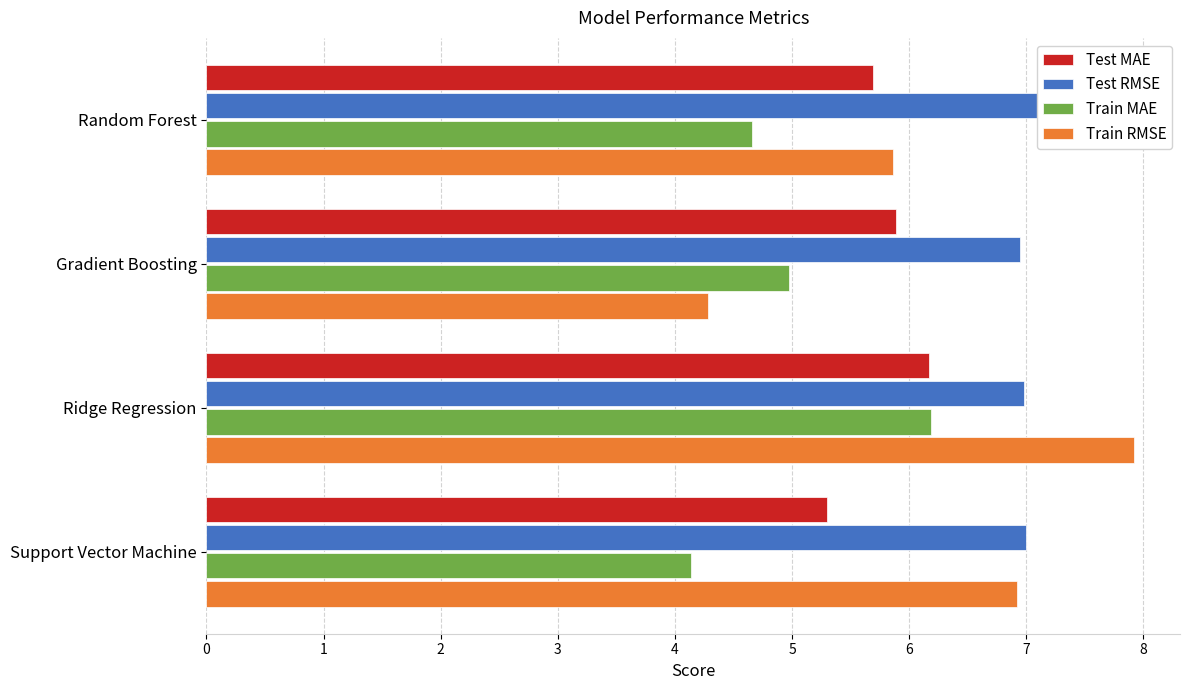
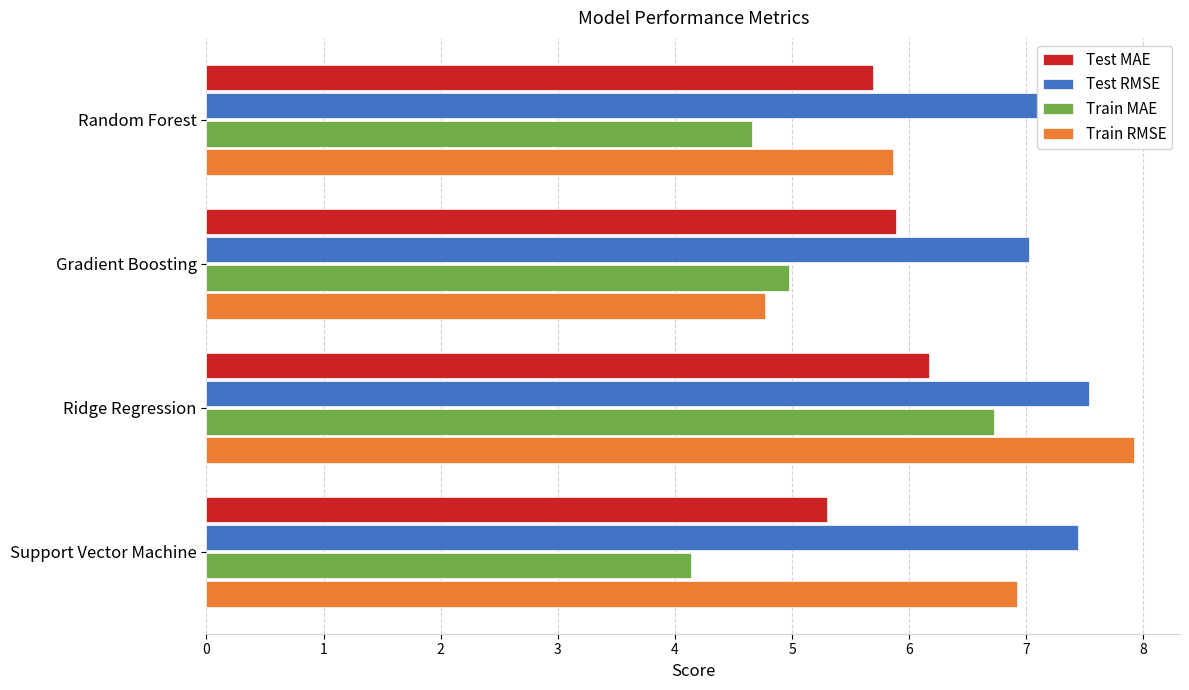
  {
    "Test MAE": {
      "Random Forest": 5.69,
      "Gradient Boosting": 5.89,
      "Ridge Regression": 6.17,
      "Support Vector Machine": 5.30
    },
    "Test RMSE": {
-     "Gradient Boosting": 6.95,
-     "Ridge Regression": 6.98,
-     "Support Vector Machine": 7.00
+     "Gradient Boosting": 7.02,
+     "Ridge Regression": 7.54,
+     "Support Vector Machine": 7.44
    },
    "Train MAE": {
      "Random Forest": 4.66,
      "Gradient Boosting": 4.97,
-     "Ridge Regression": 6.18,
+     "Ridge Regression": 6.72,
      "Support Vector Machine": 4.14
    },
    "Train RMSE": {
      "Random Forest": 5.86,
-     "Gradient Boosting": 4.28,
+     "Gradient Boosting": 4.77,
      "Ridge Regression": 7.92,
      "Support Vector Machine": 6.92
    }
  }
